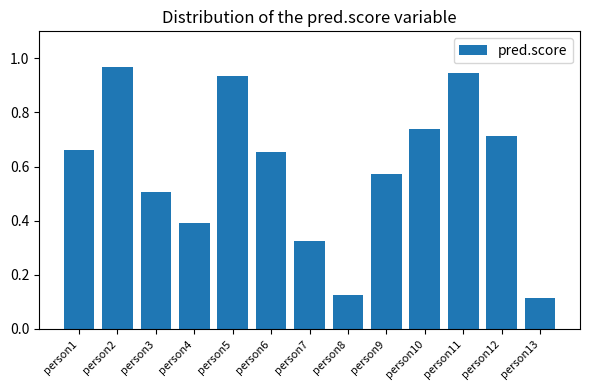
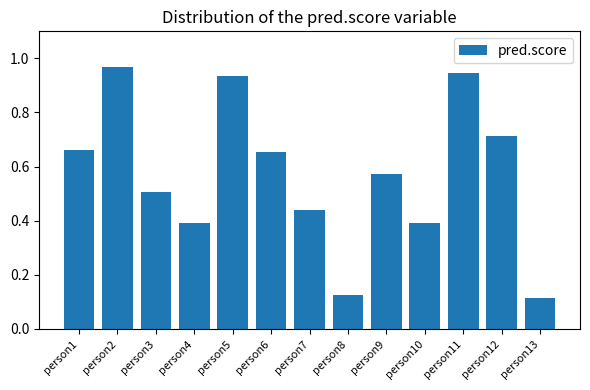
  {
    "person1": 0.66,
    "person2": 0.97,
    "person3": 0.50,
    "person4": 0.39,
    "person5": 0.93,
    "person6": 0.65,
-   "person7": 0.32,
+   "person7": 0.44,
    "person8": 0.12,
    "person9": 0.57,
-   "person10": 0.74,
+   "person10": 0.39,
    "person11": 0.95,
    "person12": 0.71,
    "person13": 0.11
  }
